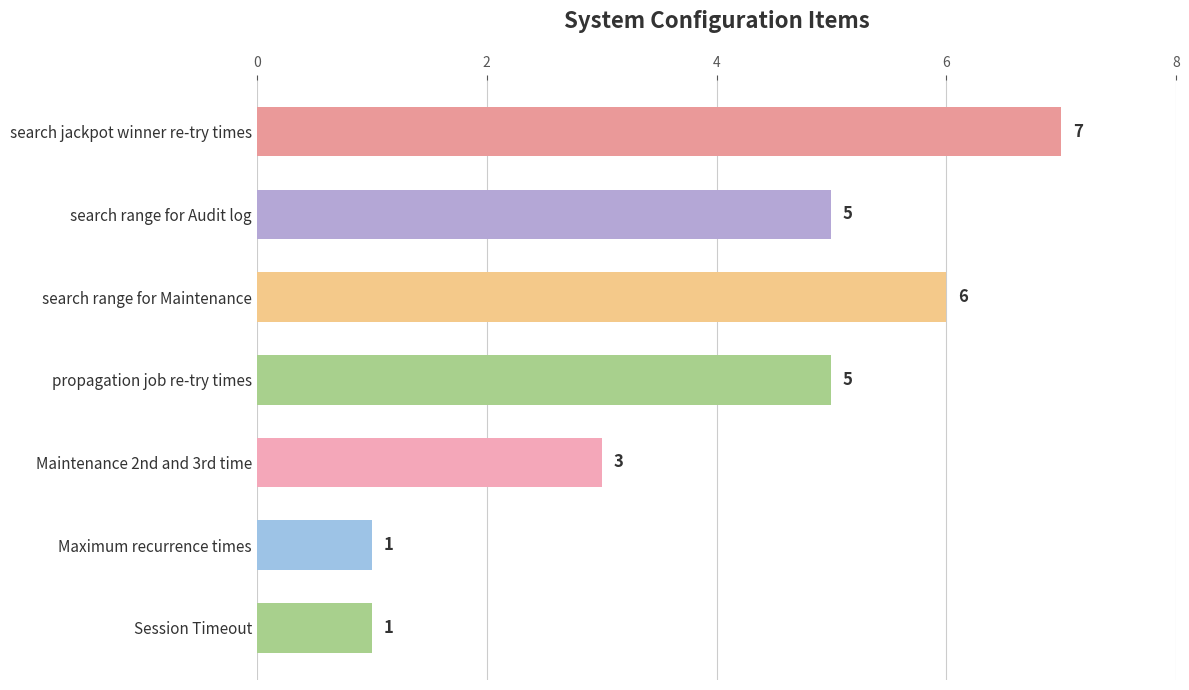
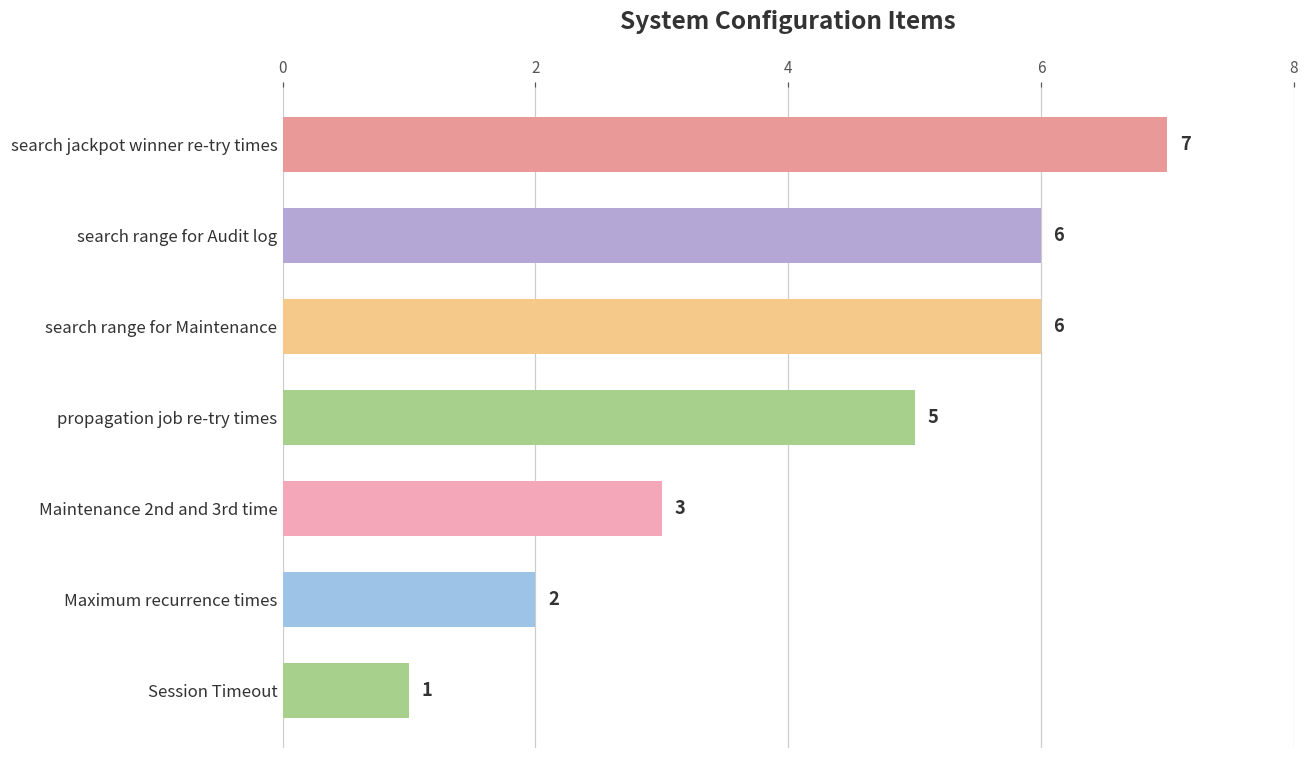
  {
    "search jackpot winner re-try times": 7,
-   "search range for Audit log": 5,
+   "search range for Audit log": 6,
    "search range for Maintenance": 6,
    "propagation job re-try times": 5,
    "Maintenance 2nd and 3rd time": 3,
-   "Maximum recurrence times": 1,
+   "Maximum recurrence times": 2,
    "Session Timeout": 1
  }
